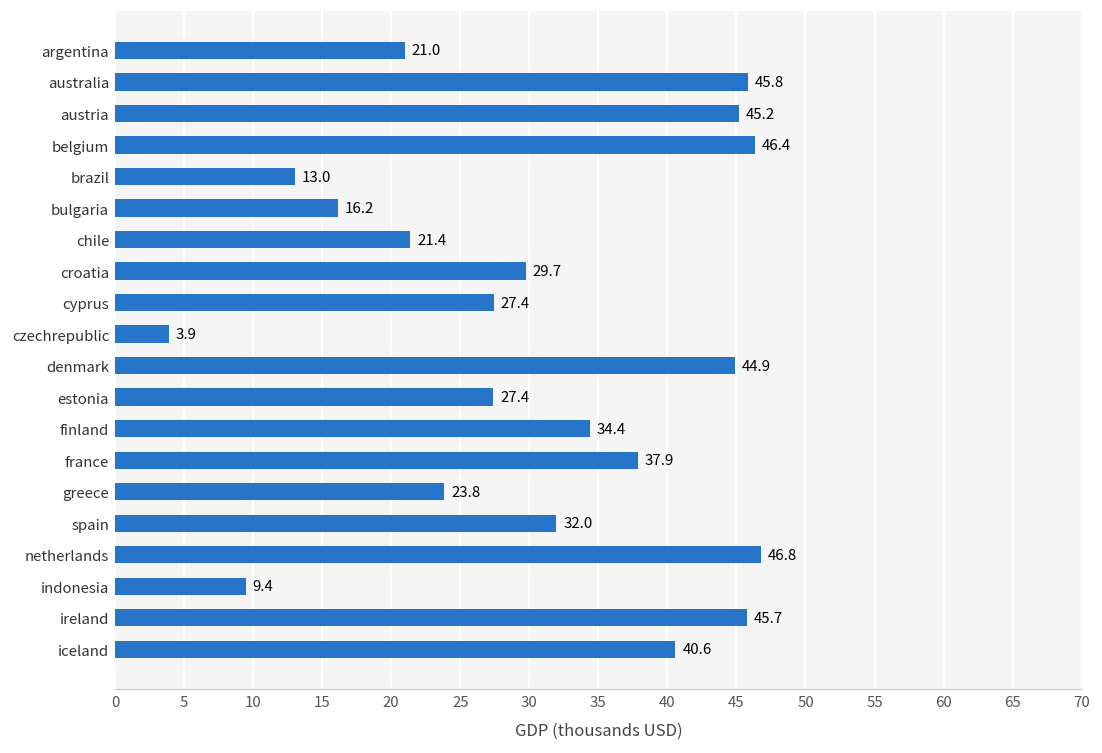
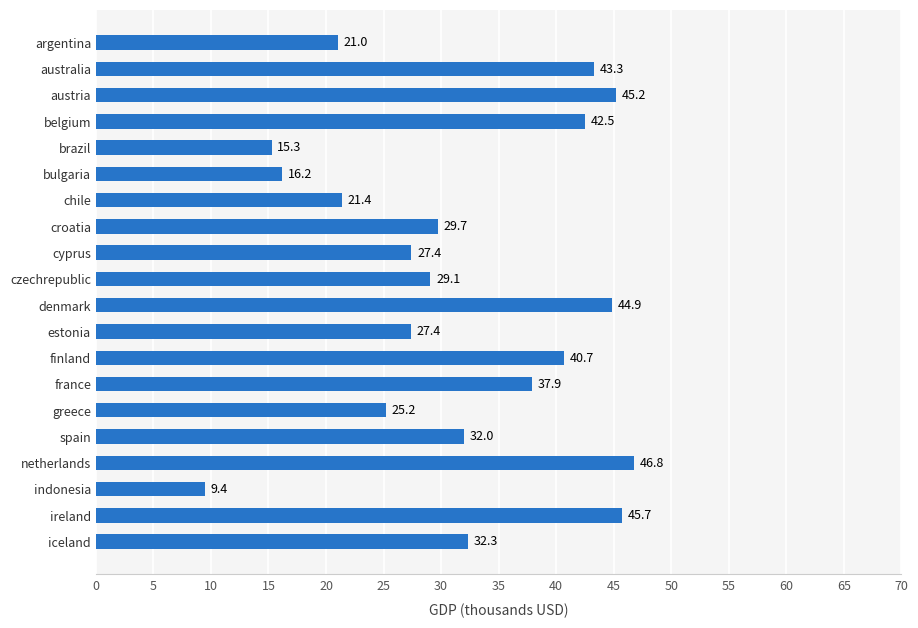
  {
    "argentina": 21.0,
-   "australia": 45.8,
+   "australia": 43.3,
    "austria": 45.2,
-   "belgium": 46.4,
-   "brazil": 13.0,
+   "belgium": 42.5,
+   "brazil": 15.3,
    "bulgaria": 16.2,
    "chile": 21.4,
    "croatia": 29.7,
    "cyprus": 27.4,
-   "czechrepublic": 3.9,
+   "czechrepublic": 29.1,
    "denmark": 44.9,
    "estonia": 27.4,
-   "finland": 34.4,
+   "finland": 40.7,
    "france": 37.9,
-   "greece": 23.8,
+   "greece": 25.2,
    "spain": 32.0,
    "netherlands": 46.8,
    "indonesia": 9.4,
    "ireland": 45.7,
-   "iceland": 40.6
+   "iceland": 32.3
  }
